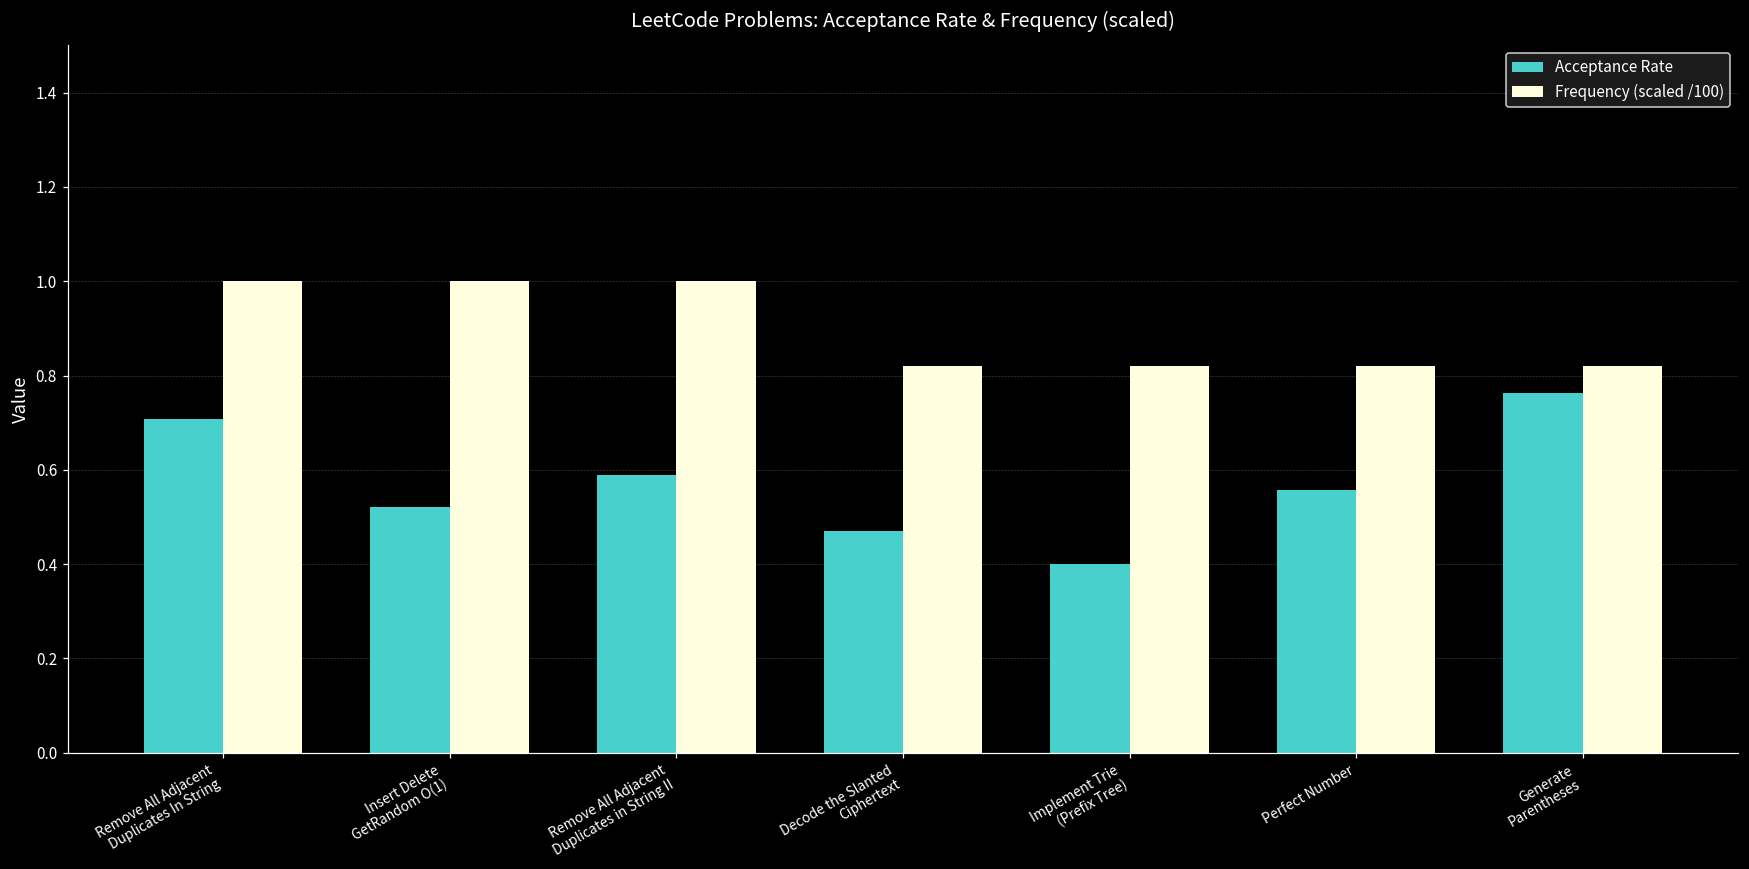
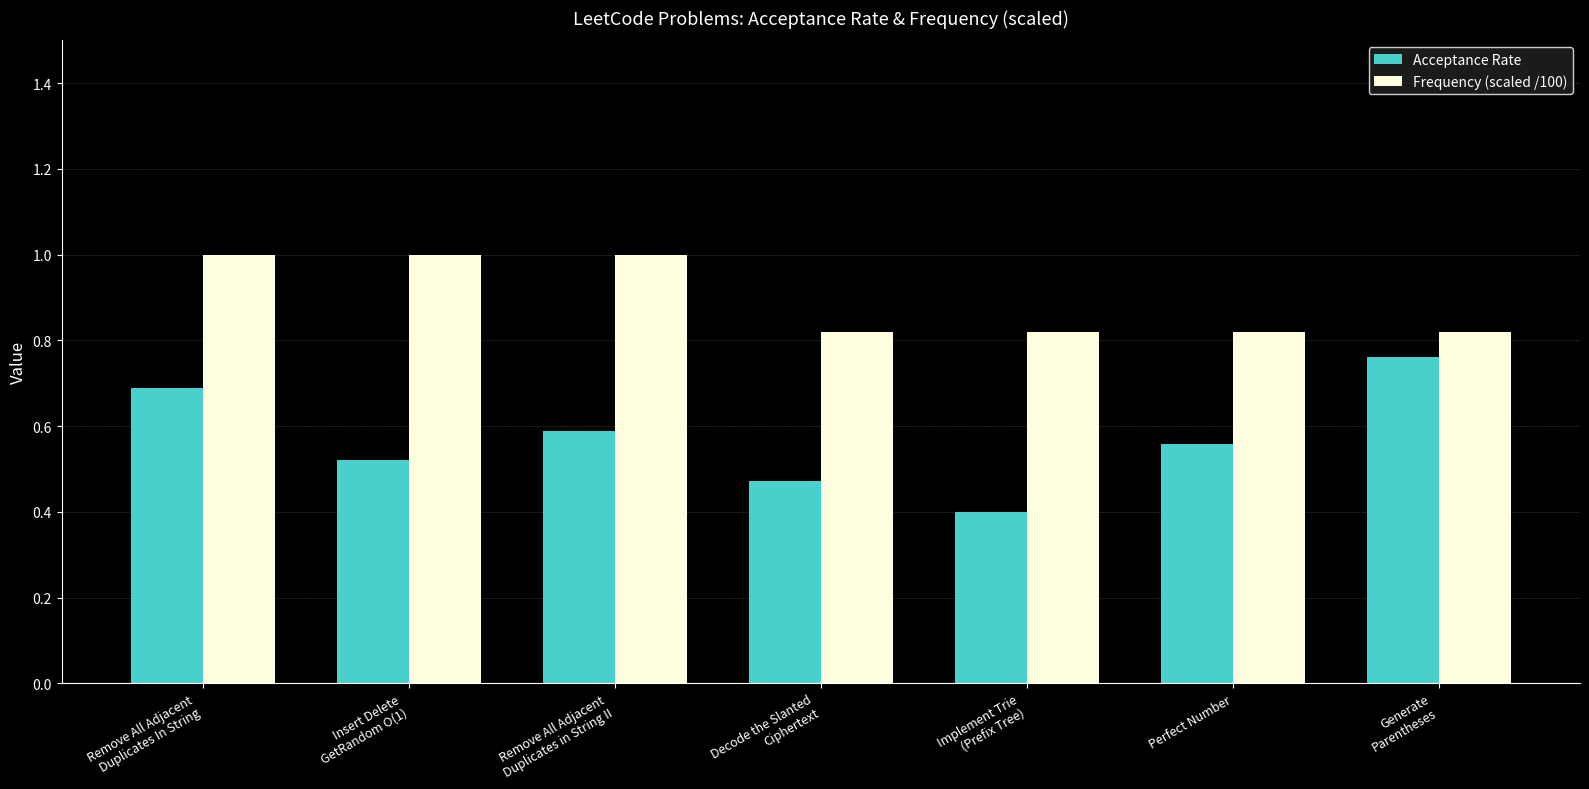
  {
    "Acceptance Rate": {
-     "Remove All Adjacent Duplicates In String": 0.71,
+     "Remove All Adjacent Duplicates In String": 0.69,
      "Insert Delete GetRandom O(1)": 0.52,
      "Remove All Adjacent Duplicates in String II": 0.59,
      "Decode the Slanted Ciphertext": 0.47,
      "Implement Trie (Prefix Tree)": 0.40,
      "Perfect Number": 0.56,
      "Generate Parentheses": 0.76
    },
    "Frequency (scaled /100)": {
      "Remove All Adjacent Duplicates In String": 1.00,
      "Insert Delete GetRandom O(1)": 1.00,
      "Remove All Adjacent Duplicates in String II": 1.00,
      "Decode the Slanted Ciphertext": 0.82,
      "Implement Trie (Prefix Tree)": 0.82,
      "Perfect Number": 0.82,
      "Generate Parentheses": 0.82
    }
  }
